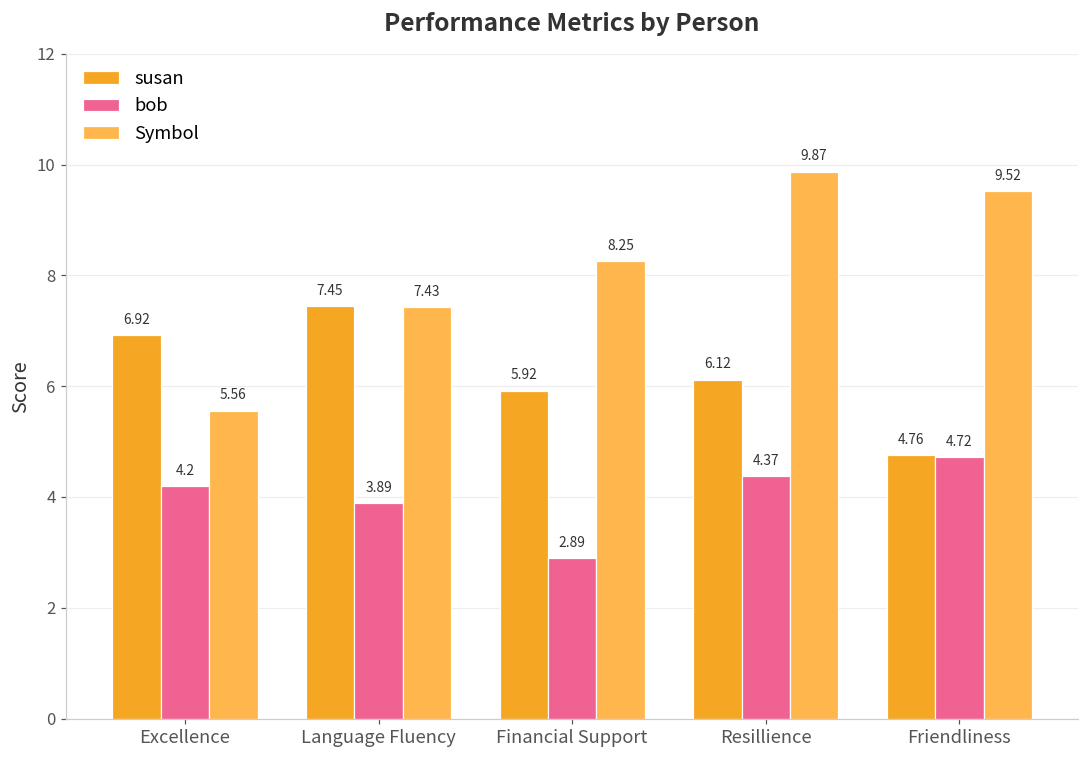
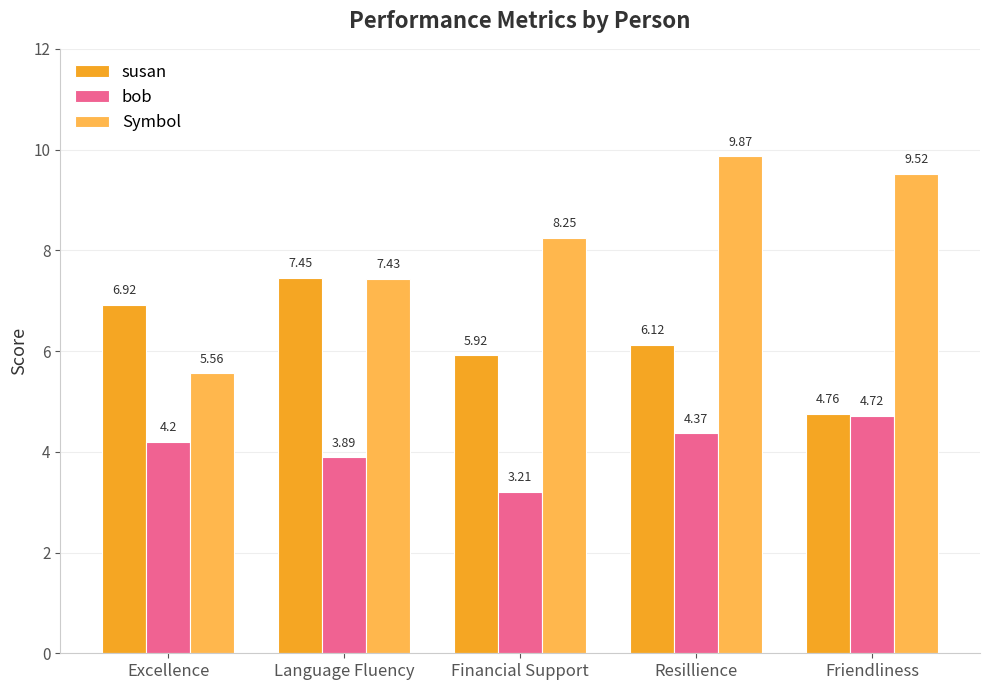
  {
    "bob": {
      "Excellence": 4.2,
      "Language Fluency": 3.89,
-     "Financial Support": 2.89,
+     "Financial Support": 3.21,
      "Resillience": 4.37,
      "Friendliness": 4.72
    }
  }
